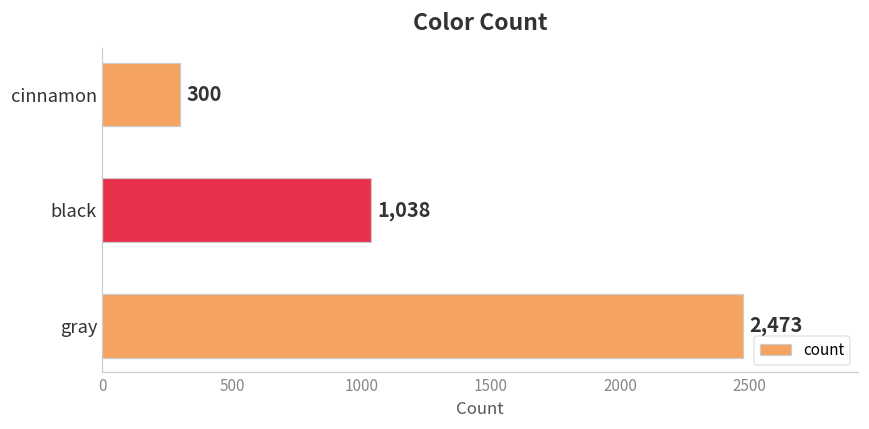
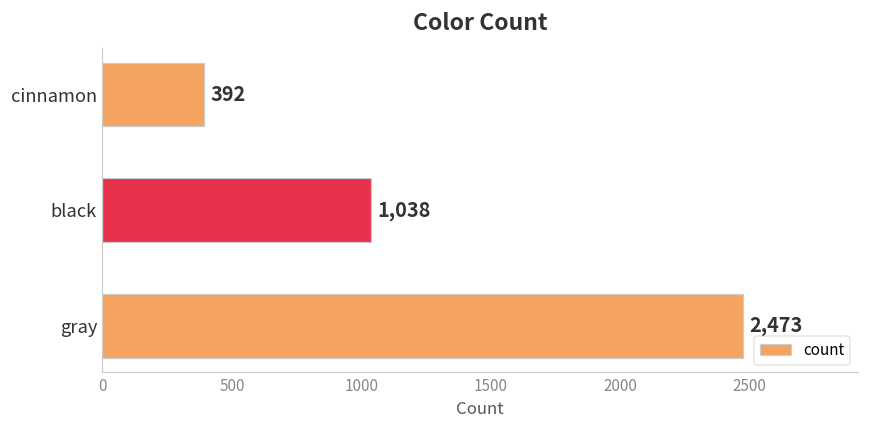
  {
-   "cinnamon": "300",
+   "cinnamon": "392",
    "black": "1,038",
    "gray": "2,473"
  }
